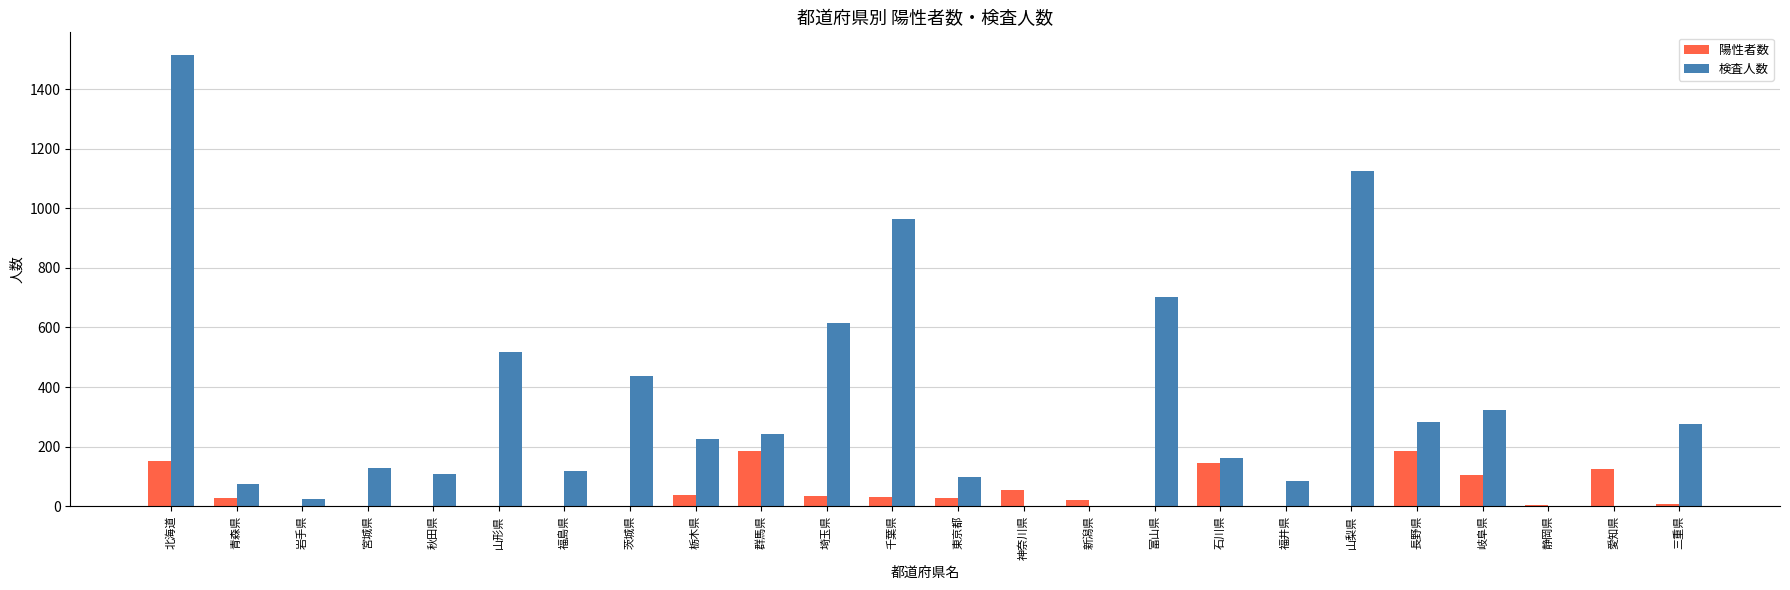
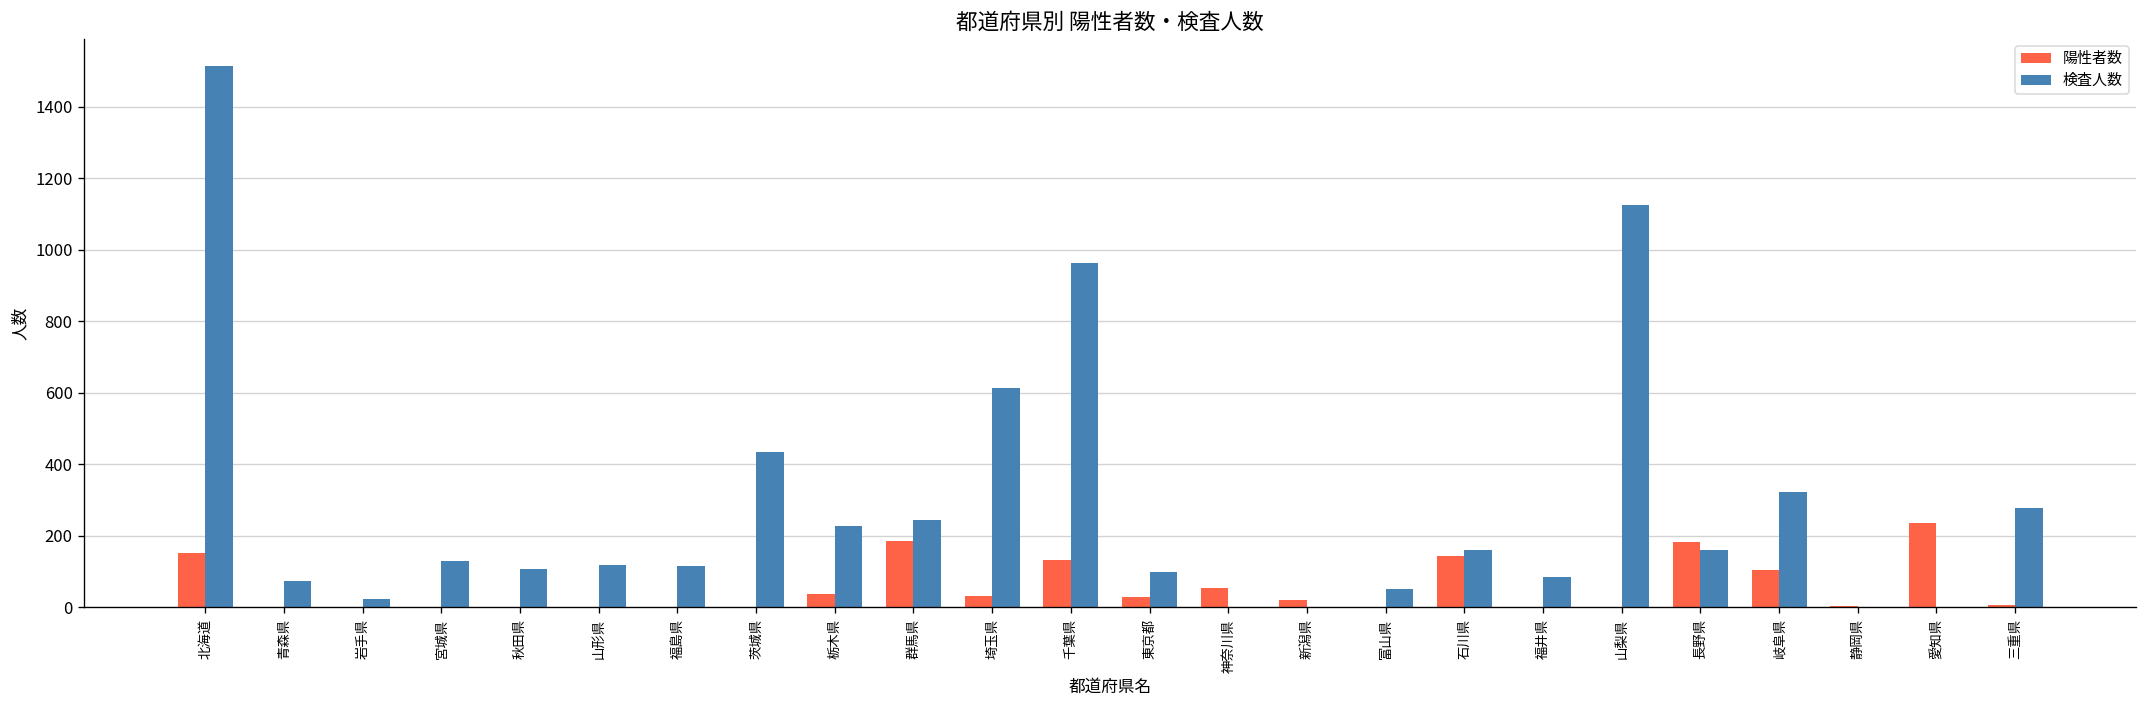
  {
    "陽性者数": {
      "北海道": 150,
-     "青森県": 30,
+     "青森県": 0,
      "岩手県": 0,
      "山形県": 0,
      "栃木県": 40,
      "群馬県": 190,
      "埼玉県": 30,
-     "千葉県": 30,
+     "千葉県": 130,
      "東京都": 30,
      "神奈川県": 60,
      "新潟県": 20,
      "富山県": 0,
      "石川県": 140,
      "福井県": 0,
      "長野県": 180,
      "岐阜県": 100,
-     "愛知県": 130
+     "愛知県": 240
    },
    "検査人数": {
      "北海道": 1520,
      "青森県": 70,
      "岩手県": 20,
      "宮城県": 130,
      "秋田県": 110,
-     "山形県": 520,
+     "山形県": 120,
      "福島県": 120,
      "茨城県": 440,
      "栃木県": 230,
      "群馬県": 240,
      "埼玉県": 610,
      "千葉県": 960,
      "東京都": 100,
      "神奈川県": 0,
      "新潟県": 0,
-     "富山県": 700,
+     "富山県": 50,
      "石川県": 160,
      "福井県": 80,
      "山梨県": 1130,
-     "長野県": 280,
+     "長野県": 160,
      "岐阜県": 320,
      "静岡県": 0,
      "愛知県": 0,
      "三重県": 280
    }
  }
